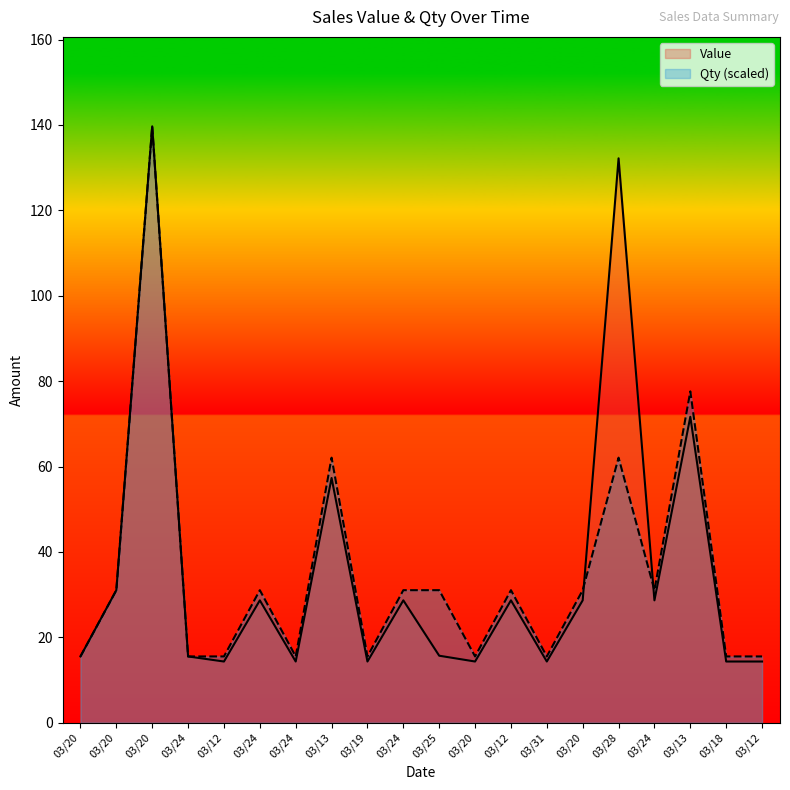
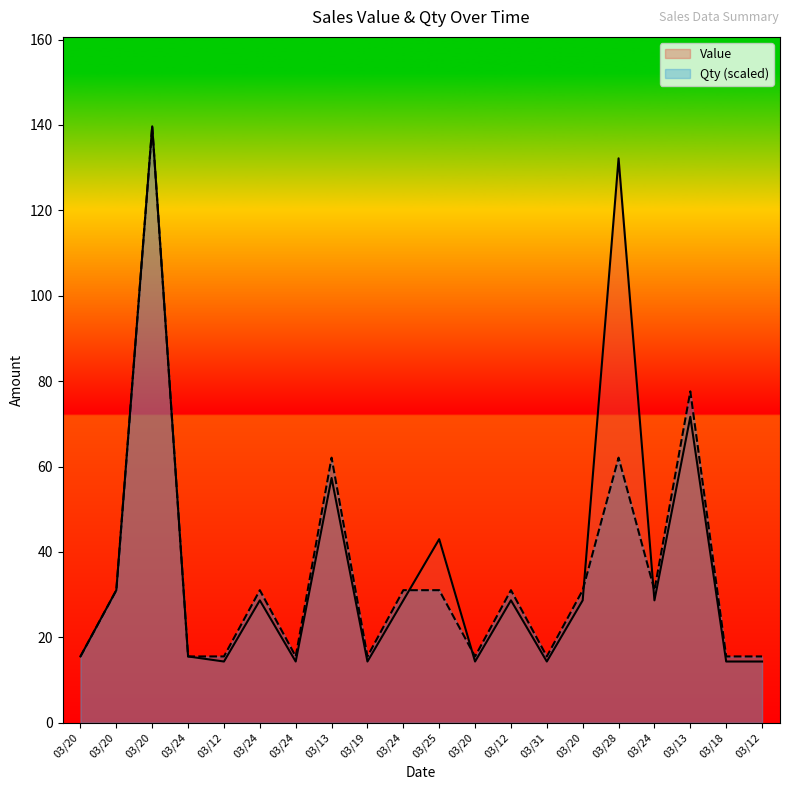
  {
    "Value": {
      "03/19": 14,
-     "03/25": 16,
+     "03/25": 43,
      "03/31": 14,
      "03/28": 132,
      "03/18": 14
    },
    "Qty (scaled)": {
      "03/19": 16,
      "03/25": 31,
      "03/31": 16,
      "03/28": 62,
      "03/18": 16
    }
  }
